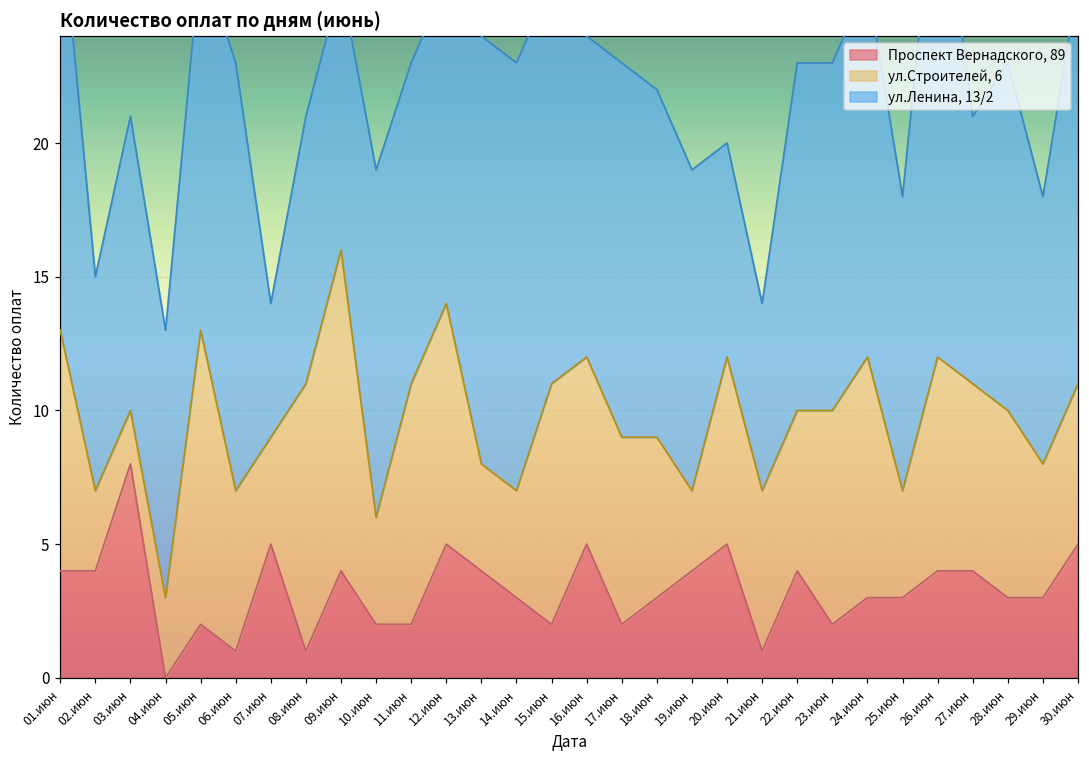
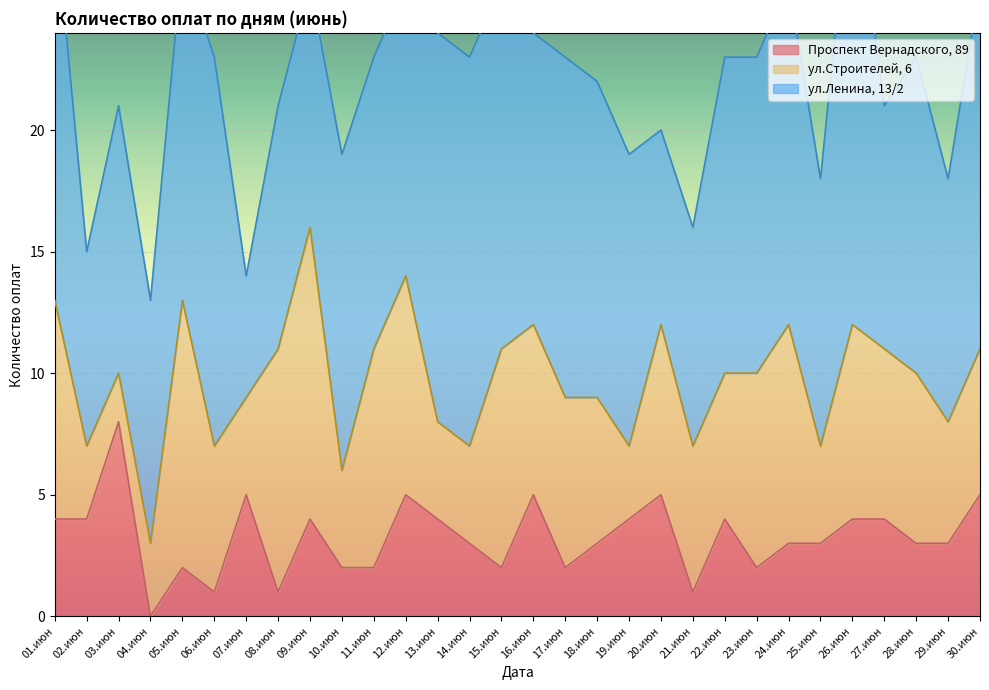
  {
    "Проспект Вернадского, 89": {
      "01.июн": 4,
      "02.июн": 4,
      "03.июн": 8,
      "04.июн": 0,
      "05.июн": 2,
      "06.июн": 1,
      "07.июн": 5,
      "08.июн": 1,
      "09.июн": 4,
      "10.июн": 2,
      "11.июн": 2,
      "12.июн": 5,
      "13.июн": 4,
      "14.июн": 3,
      "15.июн": 2,
      "16.июн": 5,
      "17.июн": 2,
      "18.июн": 3,
      "19.июн": 4,
      "20.июн": 5,
      "21.июн": 1,
      "22.июн": 4,
      "23.июн": 2,
      "24.июн": 3,
      "25.июн": 3,
      "26.июн": 4,
      "27.июн": 4,
      "28.июн": 3,
      "29.июн": 3,
      "30.июн": 5
    },
    "ул.Строителей, 6": {
      "01.июн": 13,
      "02.июн": 7,
      "03.июн": 10,
      "04.июн": 3,
      "05.июн": 13,
      "06.июн": 7,
      "07.июн": 9,
      "08.июн": 11,
      "09.июн": 16,
      "10.июн": 6,
      "11.июн": 11,
      "12.июн": 14,
      "13.июн": 8,
      "14.июн": 7,
      "15.июн": 11,
      "16.июн": 12,
      "17.июн": 9,
      "18.июн": 9,
      "19.июн": 7,
      "20.июн": 12,
      "21.июн": 7,
      "22.июн": 10,
      "23.июн": 10,
      "24.июн": 12,
      "25.июн": 7,
      "26.июн": 12,
      "27.июн": 11,
      "28.июн": 10,
      "29.июн": 8,
      "30.июн": 11
    },
    "ул.Ленина, 13/2": {
      "02.июн": 8,
      "03.июн": 11,
      "04.июн": 10,
      "06.июн": 16,
      "07.июн": 5,
      "08.июн": 10,
      "10.июн": 13,
      "11.июн": 12,
      "13.июн": 16,
      "14.июн": 16,
      "16.июн": 12,
      "17.июн": 14,
      "18.июн": 13,
      "19.июн": 12,
      "20.июн": 8,
-     "21.июн": 7,
+     "21.июн": 9,
      "22.июн": 13,
      "23.июн": 13,
      "25.июн": 11,
      "27.июн": 10,
      "29.июн": 10
    }
  }
